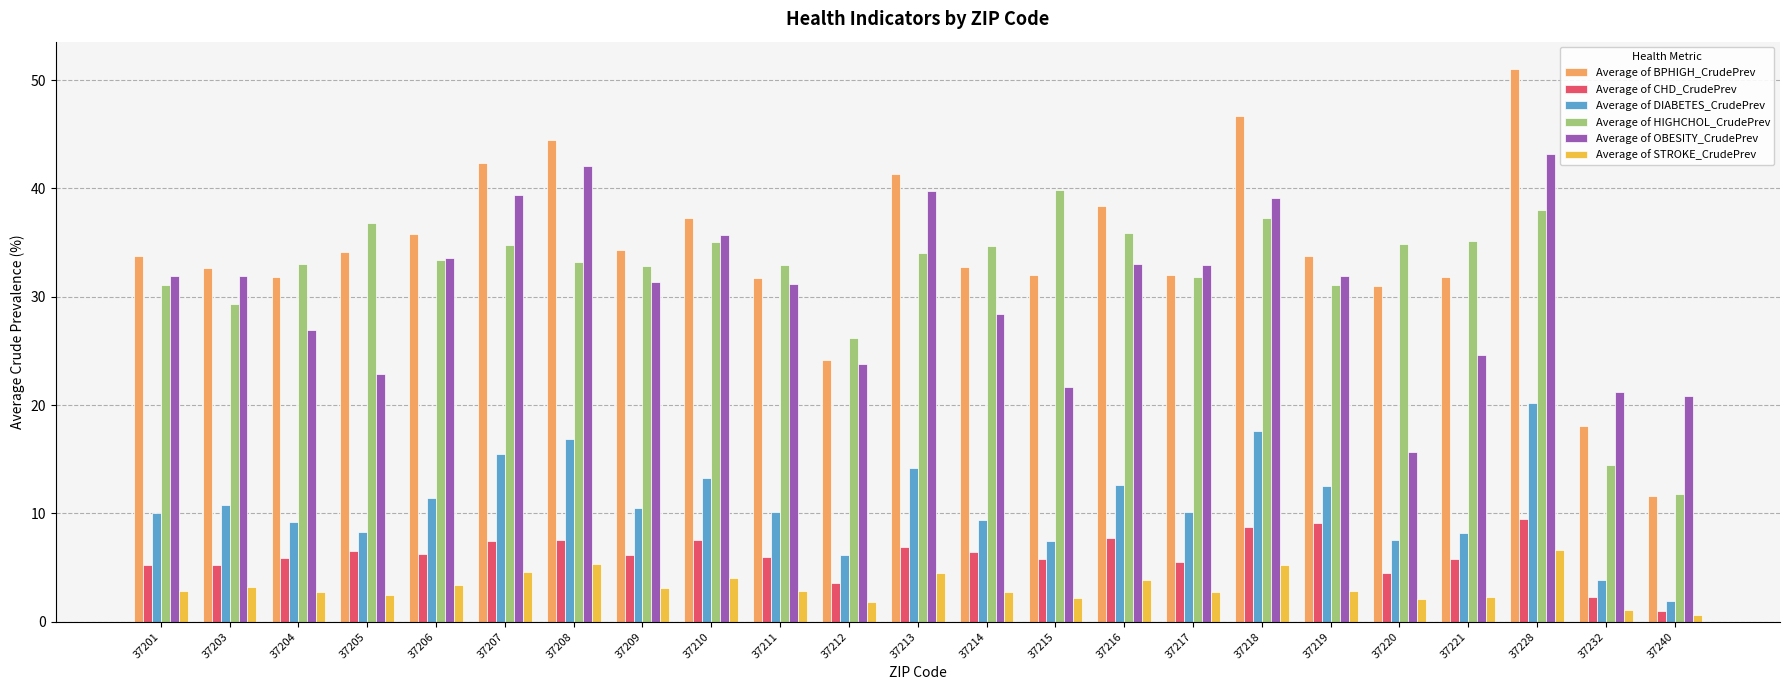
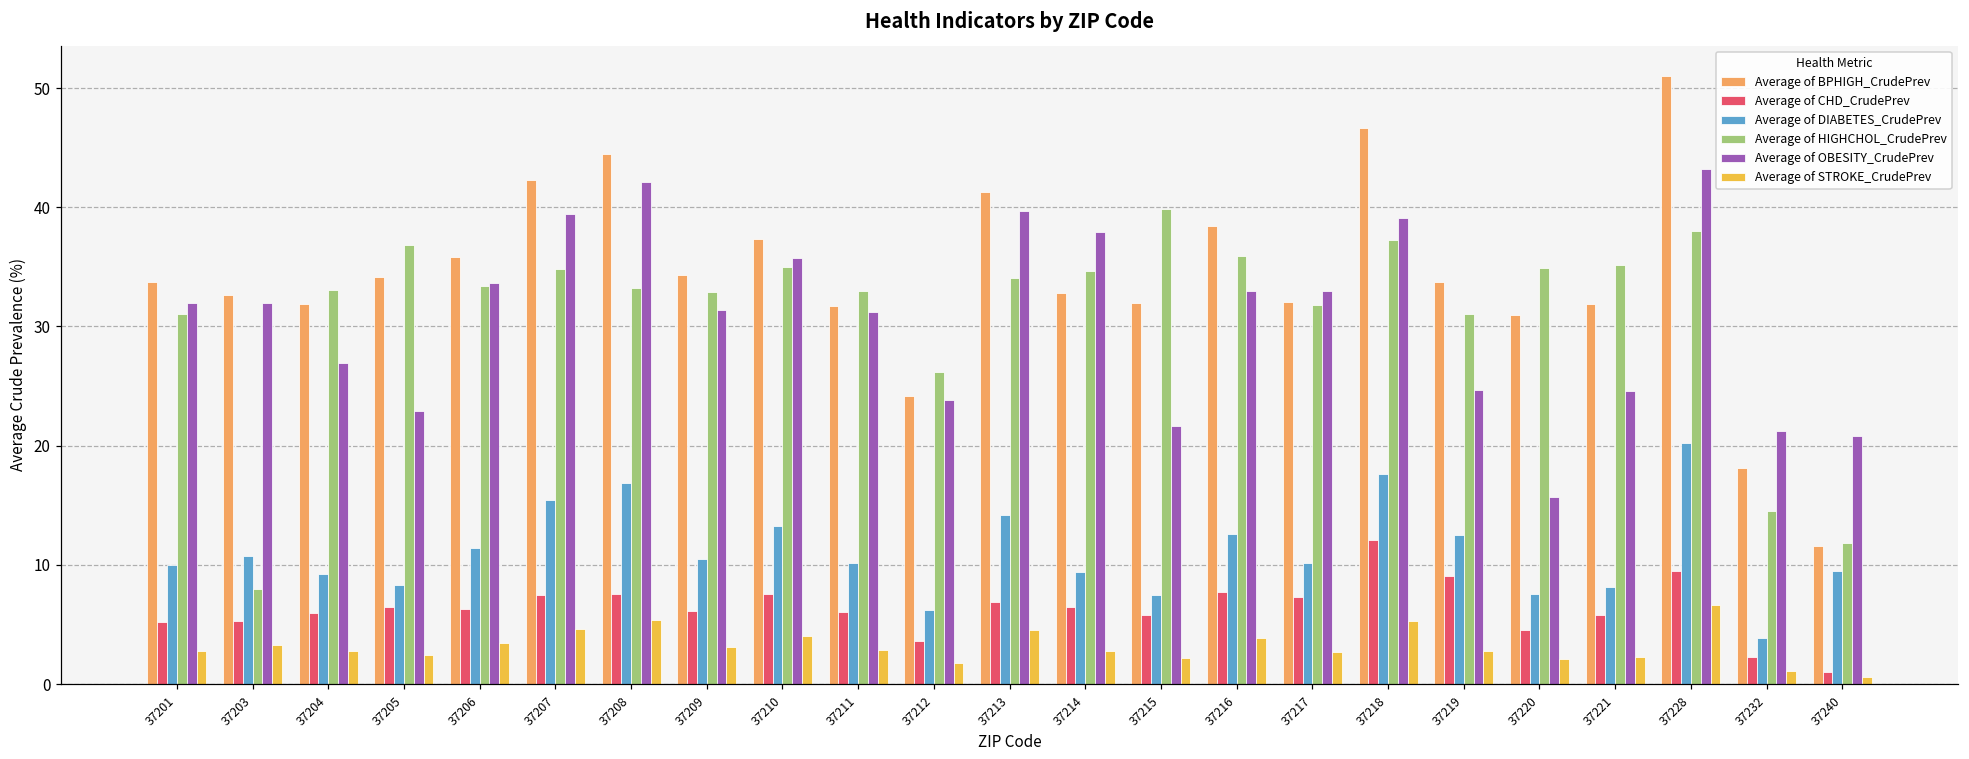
  {
    "Average of CHD_CrudePrev": {
      "37201": 5.2,
      "37203": 5.3,
      "37204": 5.9,
      "37205": 6.5,
      "37206": 6.3,
      "37207": 7.5,
      "37208": 7.5,
      "37209": 6.1,
      "37210": 7.5,
      "37211": 6.0,
      "37212": 3.6,
      "37213": 6.9,
      "37214": 6.5,
      "37215": 5.8,
      "37216": 7.8,
-     "37217": 5.5,
-     "37218": 8.7,
+     "37217": 7.3,
+     "37218": 12.1,
      "37219": 9.1,
      "37220": 4.5,
      "37221": 5.8,
      "37228": 9.5,
      "37232": 2.3,
      "37240": 1.0
    },
    "Average of DIABETES_CrudePrev": {
      "37201": 10.0,
      "37203": 10.8,
      "37204": 9.3,
      "37205": 8.3,
      "37206": 11.4,
      "37207": 15.5,
      "37208": 16.9,
      "37209": 10.5,
      "37210": 13.3,
      "37211": 10.1,
      "37212": 6.2,
      "37213": 14.2,
      "37214": 9.4,
      "37215": 7.5,
      "37216": 12.6,
      "37217": 10.2,
      "37218": 17.6,
      "37219": 12.5,
      "37220": 7.6,
      "37221": 8.2,
      "37228": 20.2,
      "37232": 3.9,
-     "37240": 1.9
+     "37240": 9.5
    },
    "Average of HIGHCHOL_CrudePrev": {
      "37201": 31.1,
-     "37203": 29.4,
+     "37203": 7.9,
      "37204": 33.1,
      "37205": 36.8,
      "37206": 33.4,
      "37207": 34.8,
      "37208": 33.2,
      "37209": 32.9,
      "37210": 35.0,
      "37211": 33.0,
      "37212": 26.2,
      "37213": 34.1,
      "37214": 34.7,
      "37215": 39.8,
      "37216": 35.9,
      "37217": 31.8,
      "37218": 37.2,
      "37219": 31.1,
      "37220": 34.9,
      "37221": 35.2,
      "37228": 38.0,
      "37232": 14.5,
      "37240": 11.8
    },
    "Average of OBESITY_CrudePrev": {
      "37201": 32.0,
      "37203": 32.0,
      "37204": 26.9,
      "37205": 22.9,
      "37206": 33.6,
      "37207": 39.4,
      "37208": 42.1,
      "37209": 31.4,
      "37210": 35.7,
      "37211": 31.2,
      "37212": 23.8,
      "37213": 39.7,
-     "37214": 28.4,
+     "37214": 37.9,
      "37215": 21.7,
      "37216": 33.0,
      "37217": 33.0,
      "37218": 39.1,
-     "37219": 32.0,
+     "37219": 24.7,
      "37220": 15.7,
      "37221": 24.6,
      "37228": 43.2,
      "37232": 21.3,
      "37240": 20.8
    }
  }
